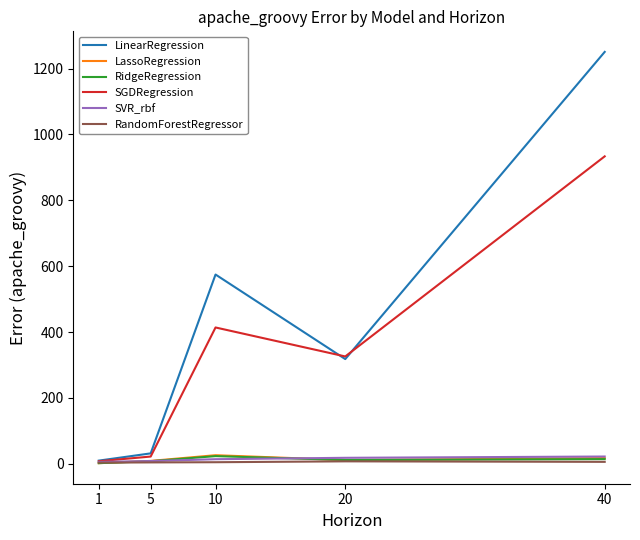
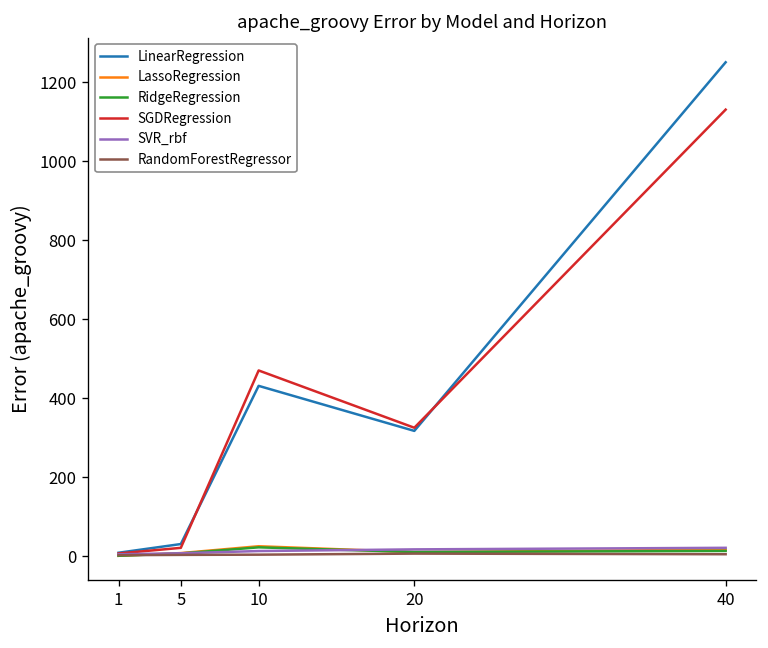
  {
    "LinearRegression": {
      "5": 30,
-     "10": 570,
+     "10": 430,
      "20": 320,
      "40": 1250
    },
    "SGDRegression": {
      "5": 20,
-     "10": 410,
+     "10": 470,
      "20": 330,
-     "40": 930
+     "40": 1130
    },
    "SVR_rbf": {
      "10": 10
    },
    "RandomForestRegressor": {
      "10": 0,
      "40": 10
    }
  }
